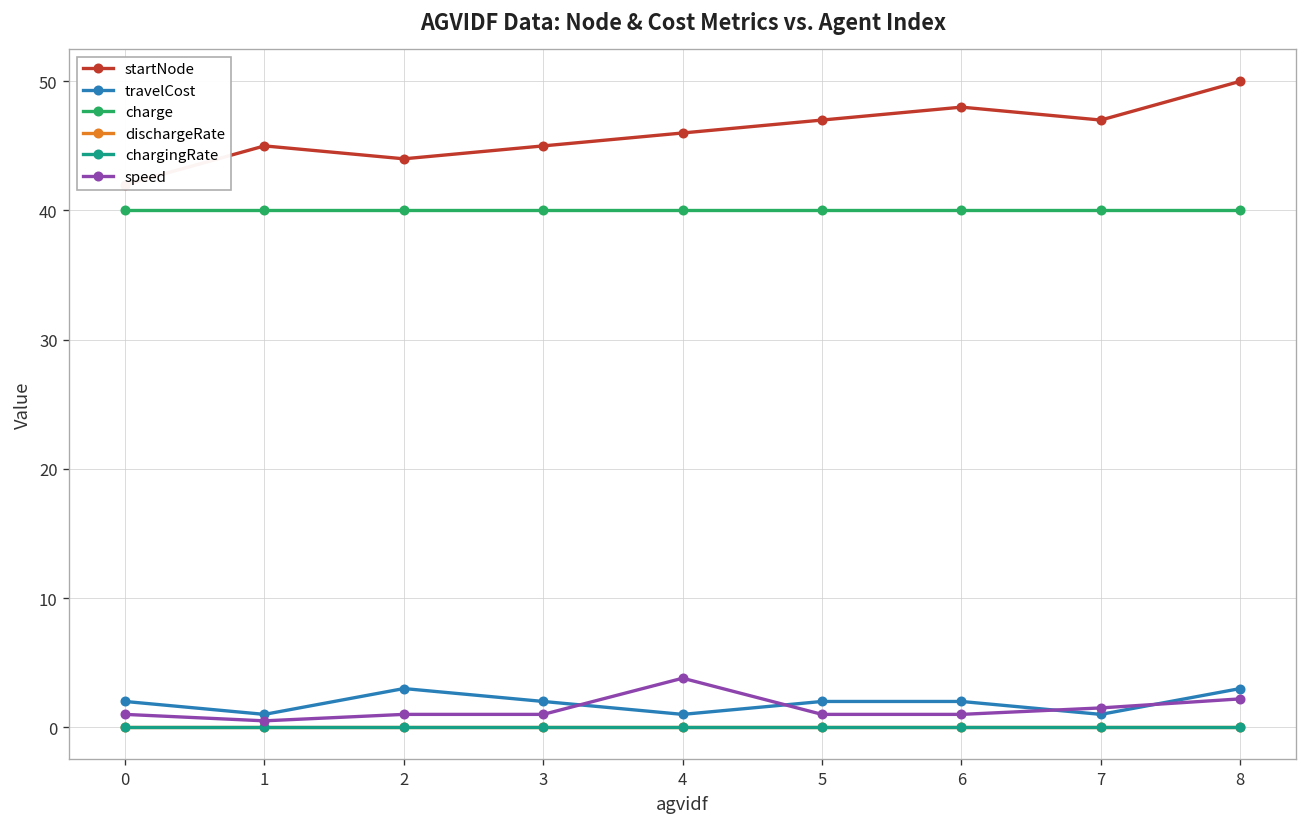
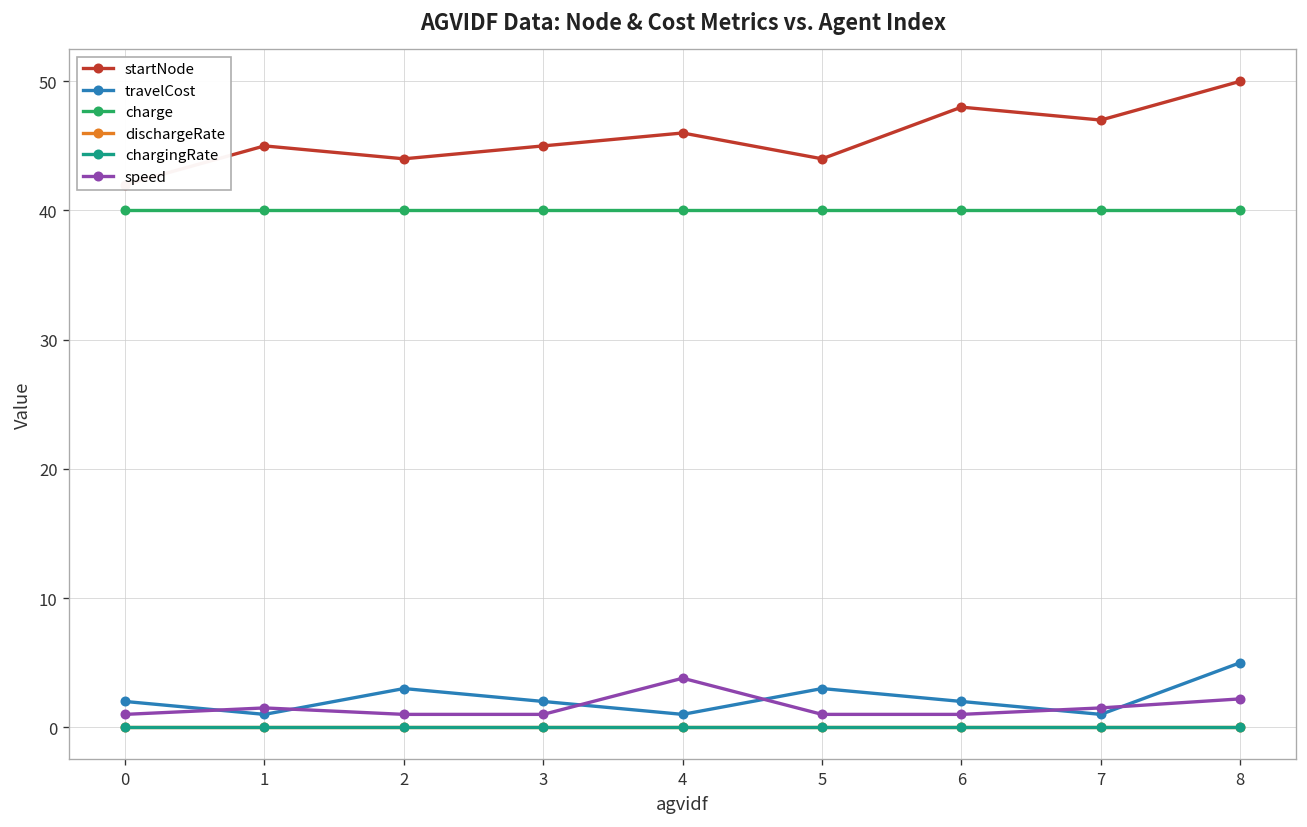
  {
    "startNode": {
      "1": 45,
      "2": 44,
      "3": 45,
      "4": 46,
-     "5": 47,
+     "5": 44,
      "6": 48,
      "7": 47,
      "8": 50
    },
    "travelCost": {
      "0": 2,
      "1": 1,
      "2": 3,
      "3": 2,
      "4": 1,
-     "5": 2,
+     "5": 3,
      "6": 2,
      "7": 1,
-     "8": 3
+     "8": 5
    },
    "speed": {
      "0": 1.0,
-     "1": 0.5,
+     "1": 1.5,
      "2": 1.0,
      "3": 1.0,
      "4": 3.8,
      "5": 1.0,
      "6": 1.0,
      "7": 1.5,
      "8": 2.2
    }
  }
